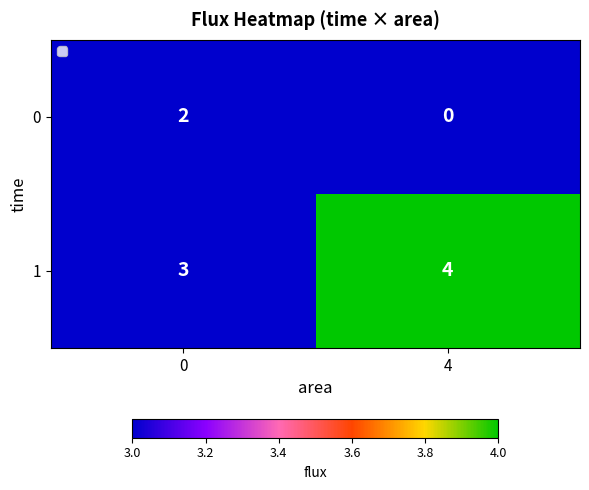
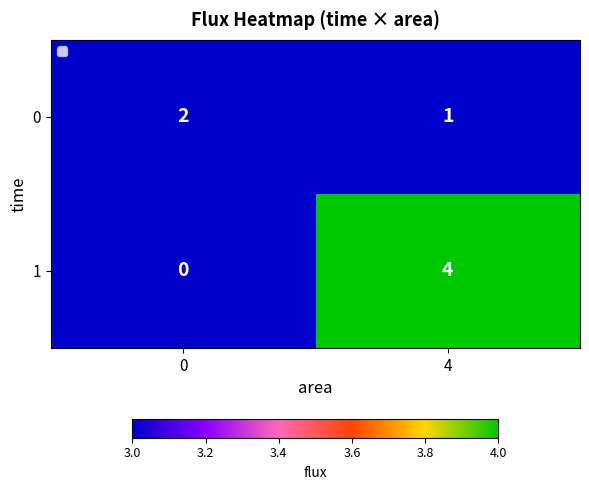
  {
    "0": {
      "0": 2,
-     "4": 0
+     "4": 1
    },
    "1": {
-     "0": 3,
+     "0": 0,
      "4": 4
    }
  }
